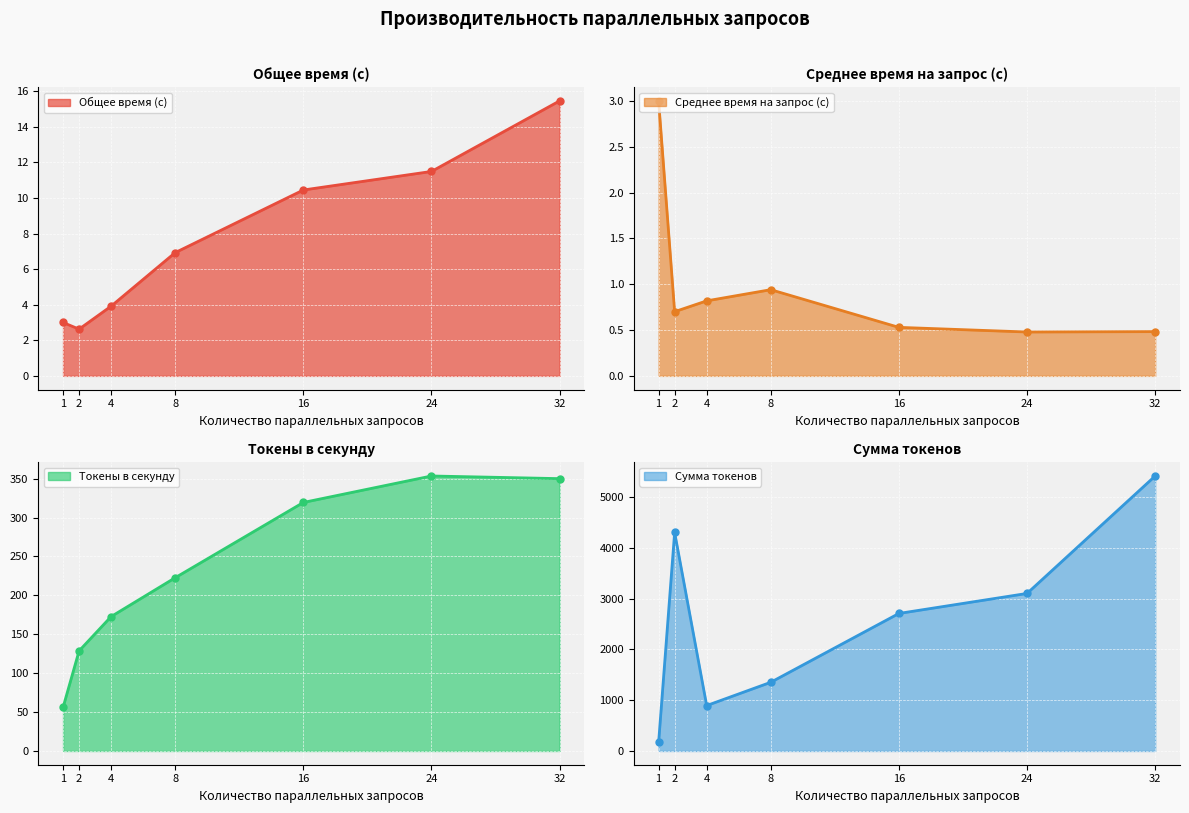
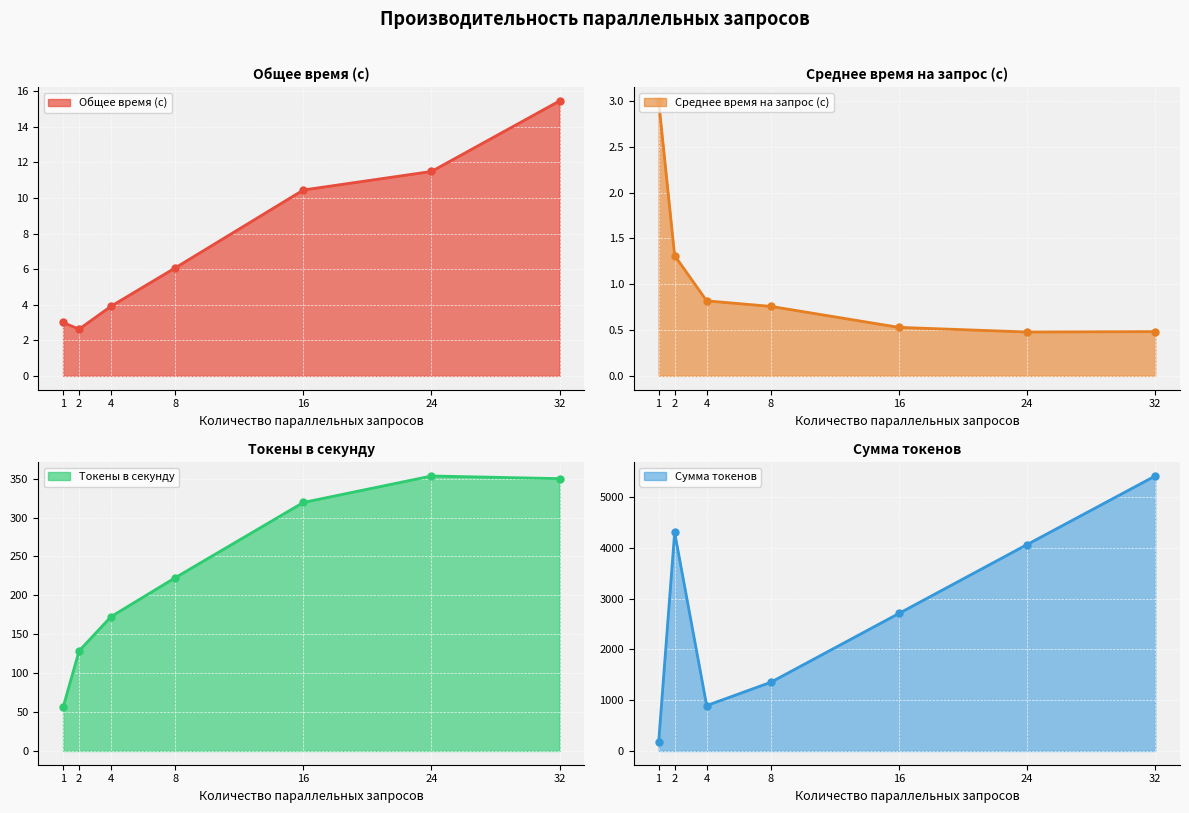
  {
    "Общее время (с)": {
      "1": 3.0,
      "2": 2.6,
      "4": 3.9,
-     "8": 6.9,
+     "8": 6.1,
      "16": 10.5,
      "24": 11.5,
      "32": 15.5
    },
    "Среднее время на запрос (с)": {
-     "2": 0.7,
+     "2": 1.3,
      "4": 0.8,
-     "8": 0.9,
+     "8": 0.8,
      "16": 0.5,
      "24": 0.5,
      "32": 0.5
    },
    "Токены в секунду": {
      "1": 60,
      "2": 130,
      "4": 170,
      "8": 220,
      "16": 320,
      "24": 350,
      "32": 350
    },
    "Сумма токенов": {
      "1": 200,
      "2": 4300,
      "4": 900,
      "8": 1400,
      "16": 2700,
-     "24": 3100,
+     "24": 4100,
      "32": 5400
    }
  }
